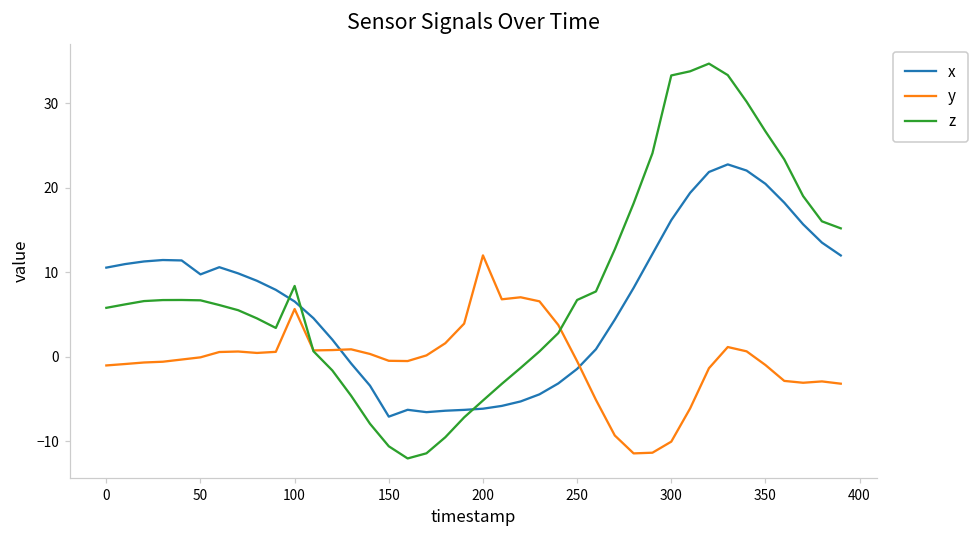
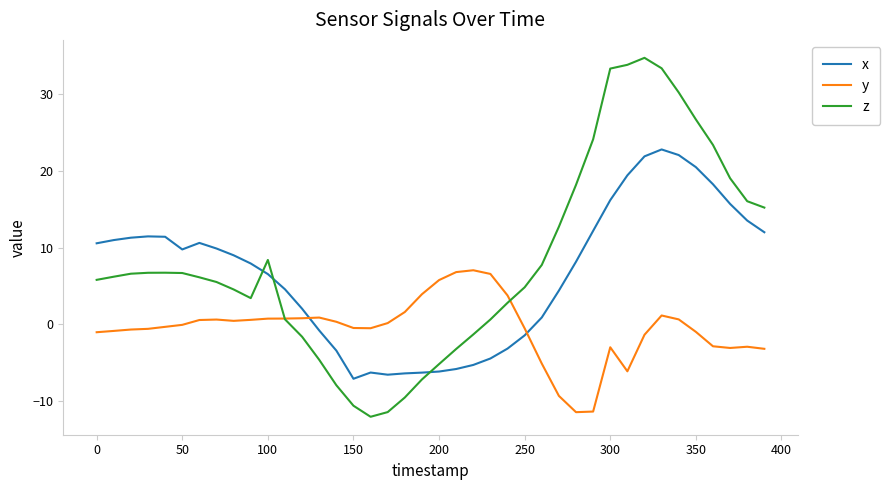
  {
    "x": {
      "0": 11,
      "50": 10,
      "100": 7,
      "150": -7,
      "200": -6,
      "250": -1,
      "300": 16,
      "350": 20
    },
    "y": {
      "0": -1,
      "50": 0,
-     "100": 6,
+     "100": 1,
      "150": 0,
-     "200": 12,
+     "200": 6,
      "250": -1,
-     "300": -10,
+     "300": -3,
      "350": -1
    },
    "z": {
      "0": 6,
      "50": 7,
      "100": 8,
      "150": -11,
      "200": -5,
-     "250": 7,
+     "250": 5,
      "300": 33,
      "350": 27
    }
  }
